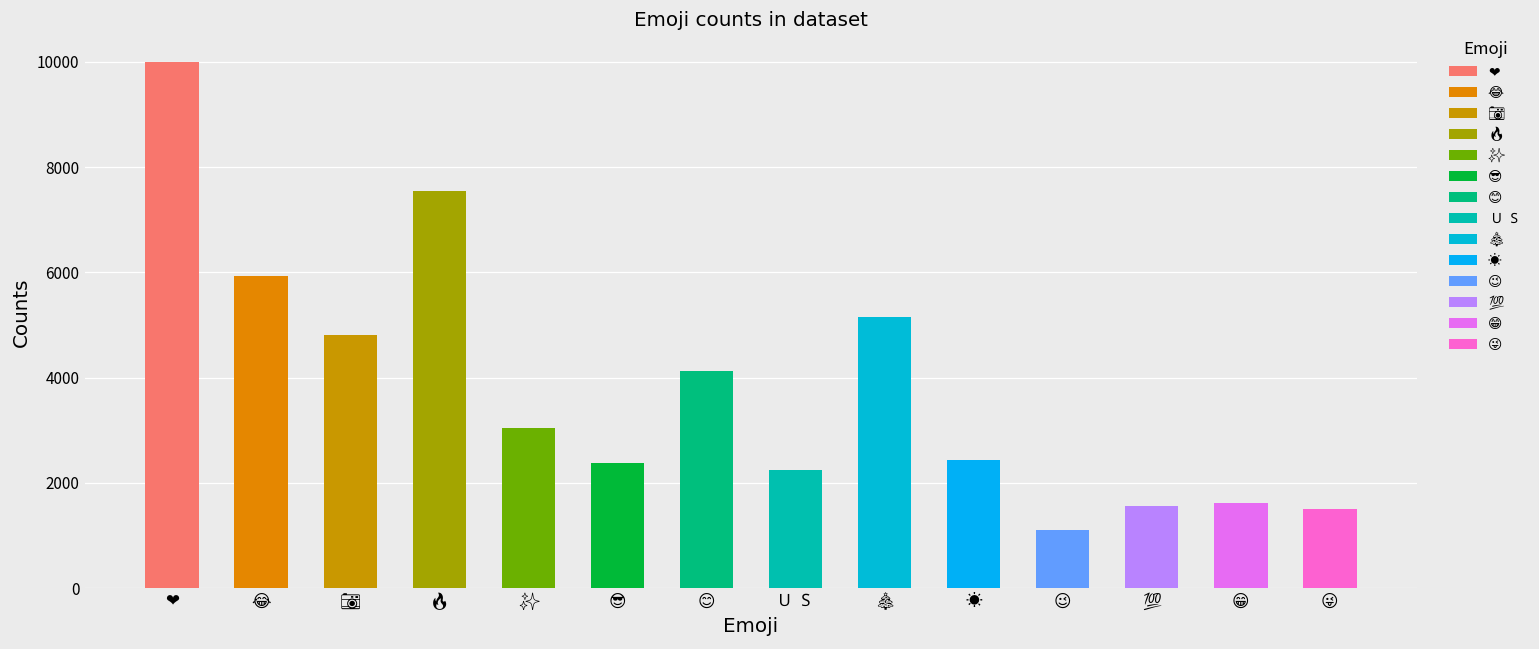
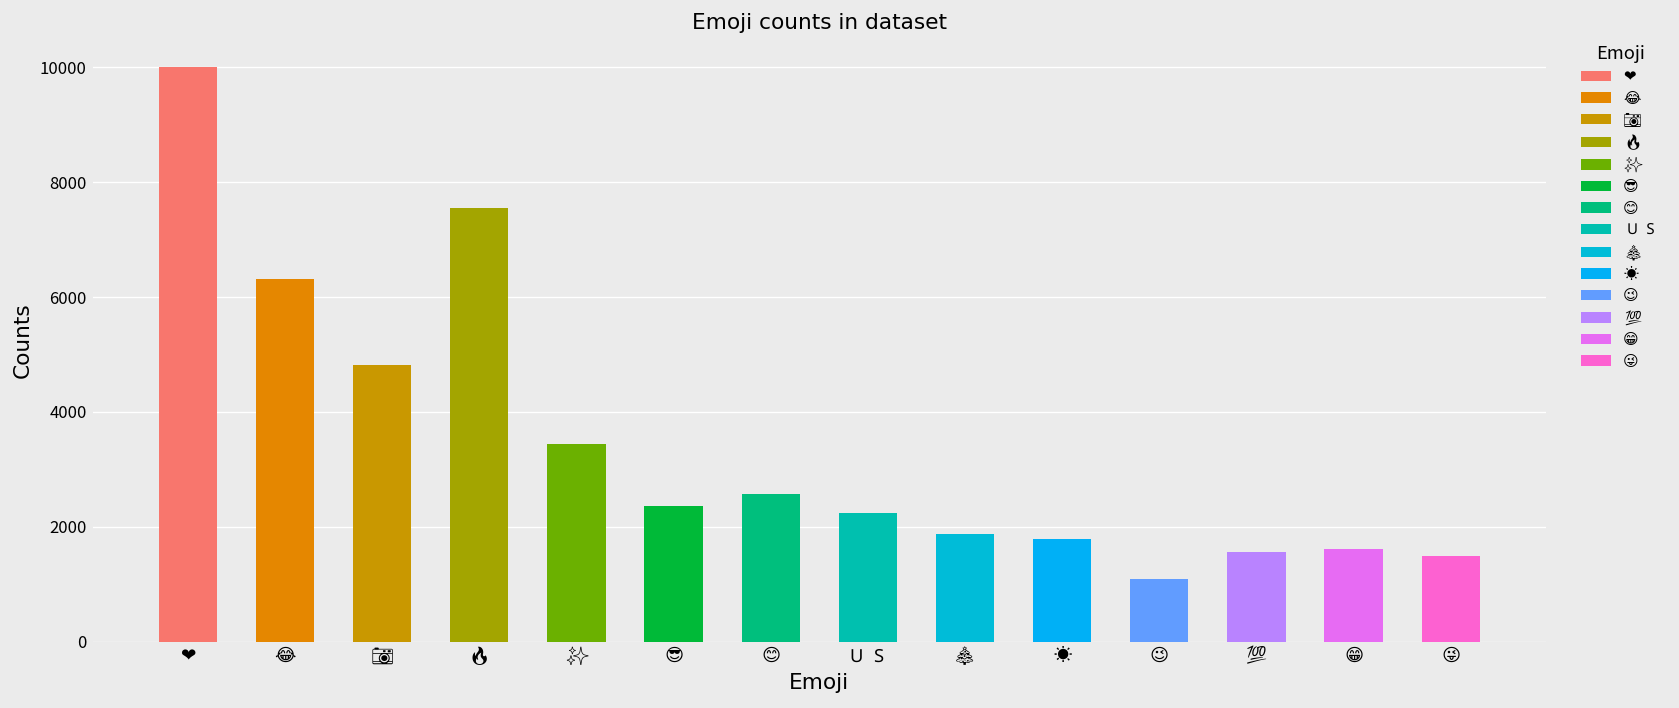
  {
    "❤": 10000,
-   "😂": 5900,
+   "😂": 6300,
    "📷": 4800,
    "🔥": 7500,
-   "✨": 3000,
+   "✨": 3400,
    "😎": 2400,
-   "😊": 4100,
+   "😊": 2600,
    "🇺🇸": 2200,
-   "🎄": 5200,
-   "☀": 2400,
+   "🎄": 1900,
+   "☀": 1800,
    "😉": 1100,
    "💯": 1600,
    "😁": 1600,
    "😜": 1500
  }
